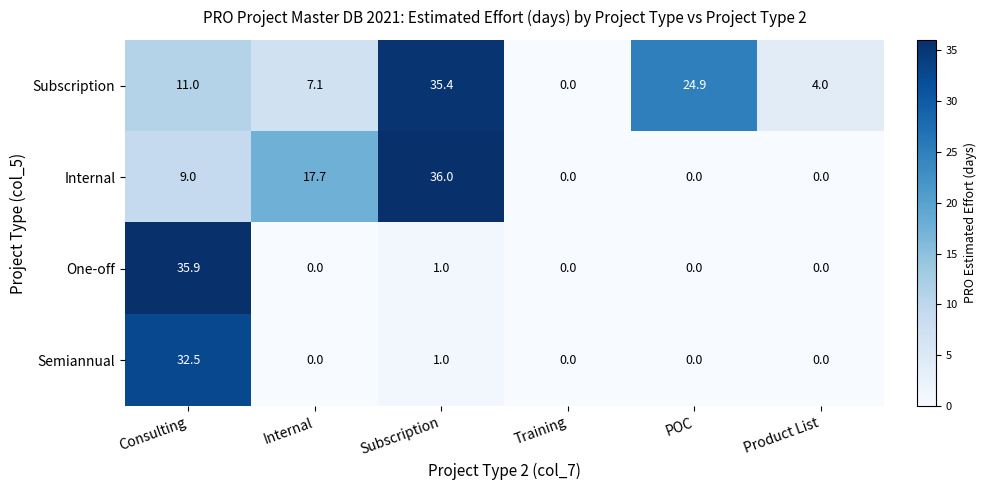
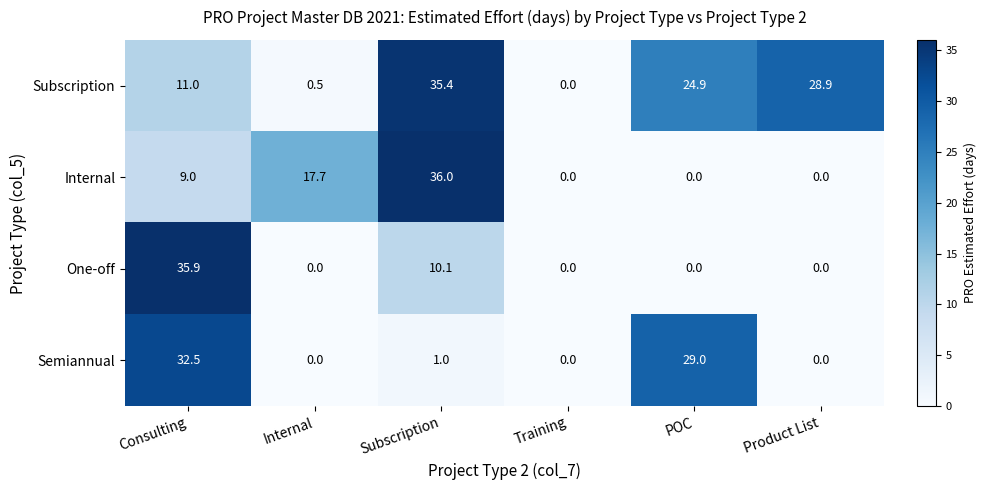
  {
    "Subscription": {
      "Consulting": 11.0,
-     "Internal": 7.1,
+     "Internal": 0.5,
      "Subscription": 35.4,
      "Training": 0.0,
      "POC": 24.9,
-     "Product List": 4.0
+     "Product List": 28.9
    },
    "Internal": {
      "Consulting": 9.0,
      "Internal": 17.7,
      "Subscription": 36.0,
      "Training": 0.0,
      "POC": 0.0,
      "Product List": 0.0
    },
    "One-off": {
      "Consulting": 35.9,
      "Internal": 0.0,
-     "Subscription": 1.0,
+     "Subscription": 10.1,
      "Training": 0.0,
      "POC": 0.0,
      "Product List": 0.0
    },
    "Semiannual": {
      "Consulting": 32.5,
      "Internal": 0.0,
      "Subscription": 1.0,
      "Training": 0.0,
-     "POC": 0.0,
+     "POC": 29.0,
      "Product List": 0.0
    }
  }
